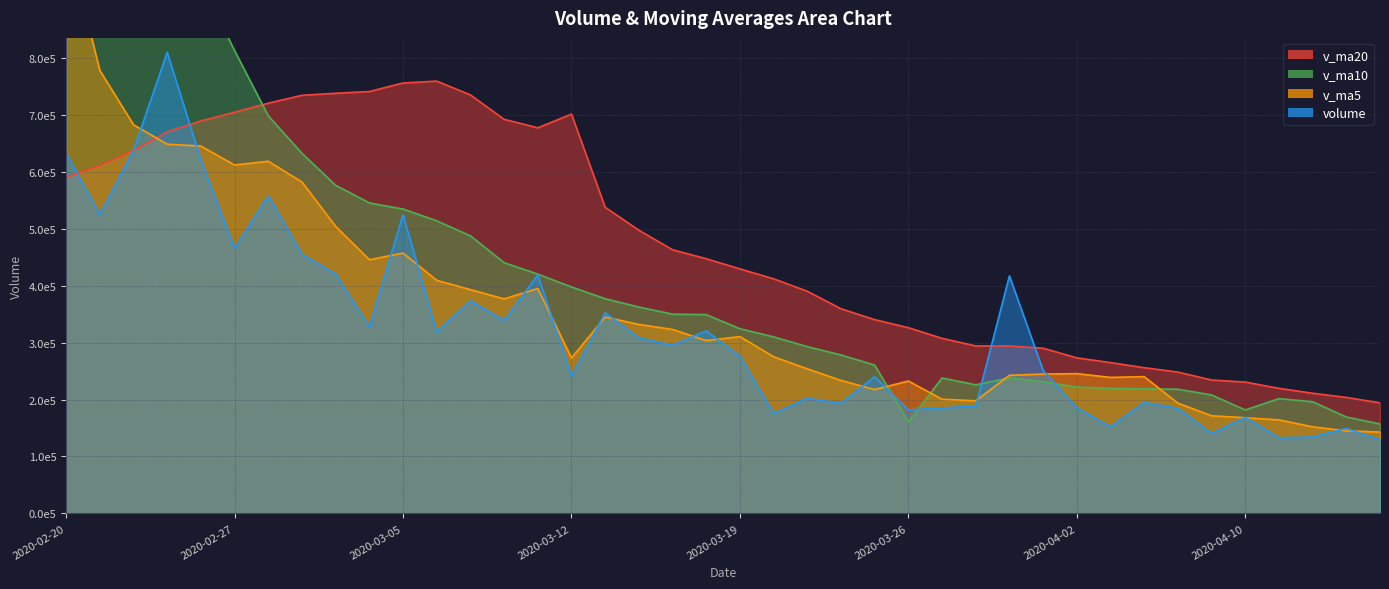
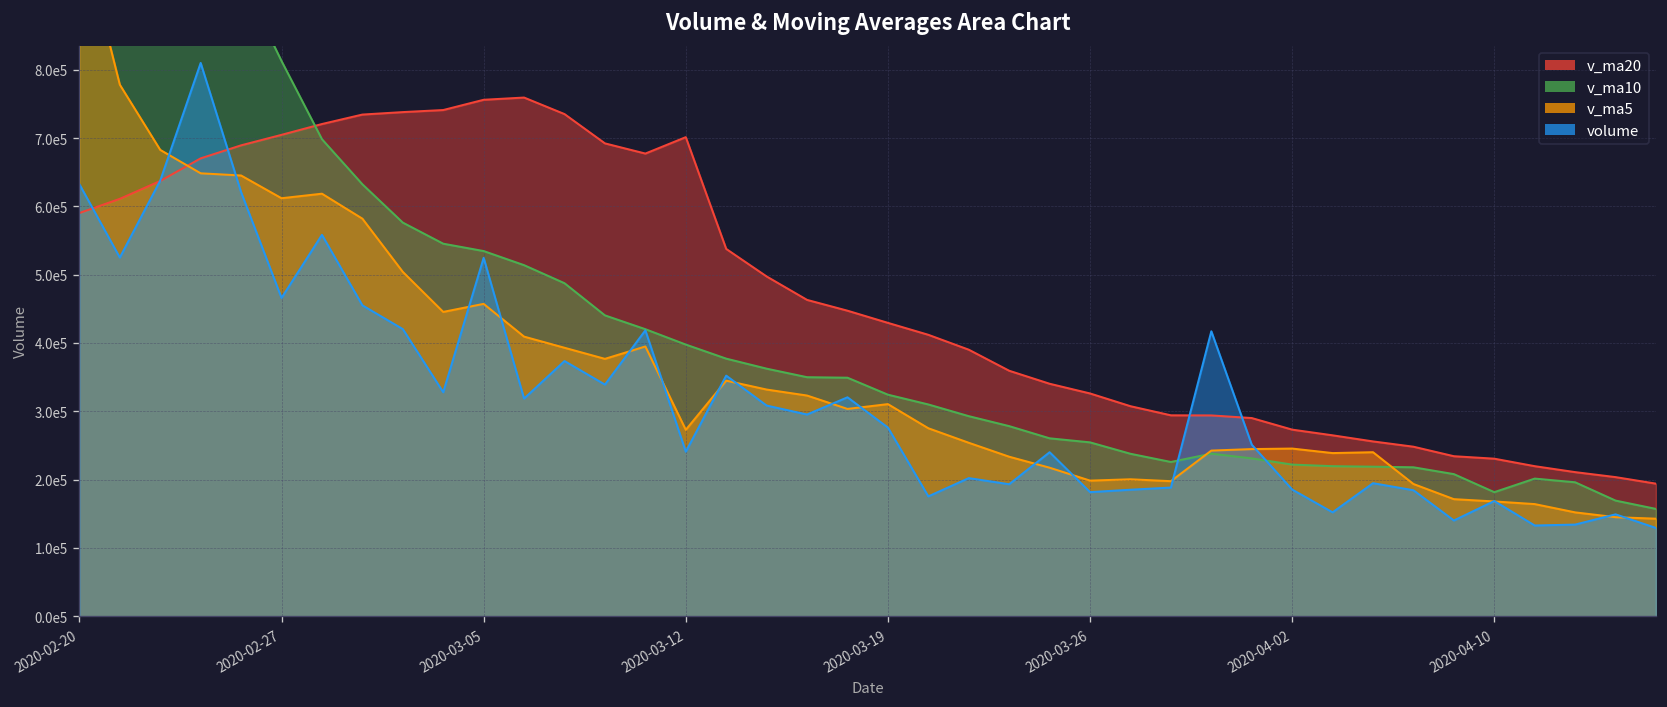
  {
    "v_ma20": {
      "2020-02-20": 590000,
      "2020-02-27": 700000,
      "2020-03-05": 760000,
      "2020-03-12": 700000,
      "2020-03-19": 430000,
      "2020-03-26": 330000,
      "2020-04-02": 270000,
      "2020-04-10": 230000
    },
    "v_ma10": {
      "2020-02-27": 810000,
      "2020-03-05": 530000,
      "2020-03-12": 400000,
      "2020-03-19": 320000,
-     "2020-03-26": 160000,
+     "2020-03-26": 250000,
      "2020-04-02": 220000,
      "2020-04-10": 180000
    },
    "v_ma5": {
      "2020-02-27": 610000,
      "2020-03-05": 460000,
      "2020-03-12": 270000,
      "2020-03-19": 310000,
-     "2020-03-26": 230000,
+     "2020-03-26": 200000,
      "2020-04-02": 250000
    },
    "volume": {
      "2020-02-20": 630000,
      "2020-02-27": 470000,
      "2020-03-05": 520000,
      "2020-03-12": 240000,
      "2020-03-19": 280000,
      "2020-03-26": 180000,
      "2020-04-02": 190000
    }
  }
